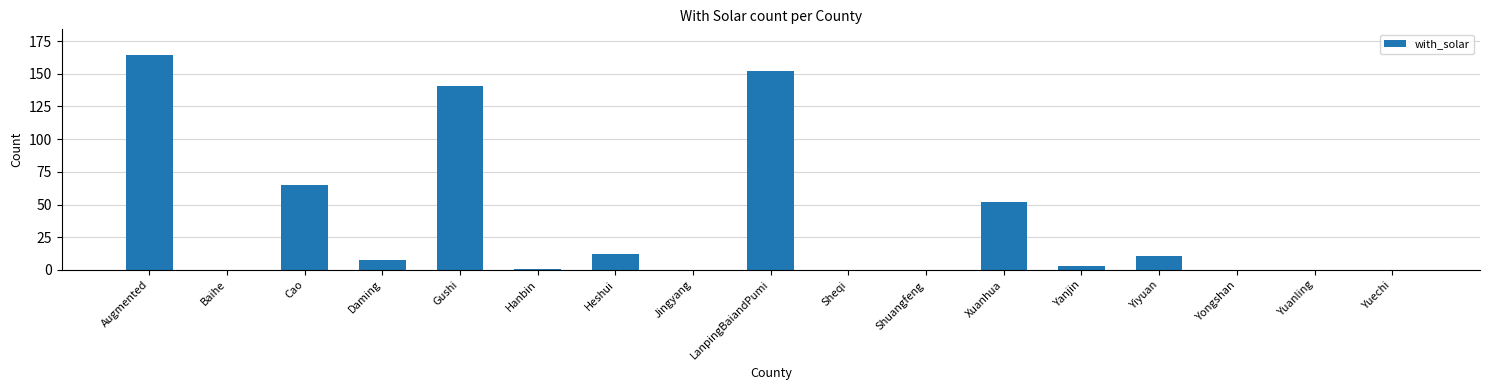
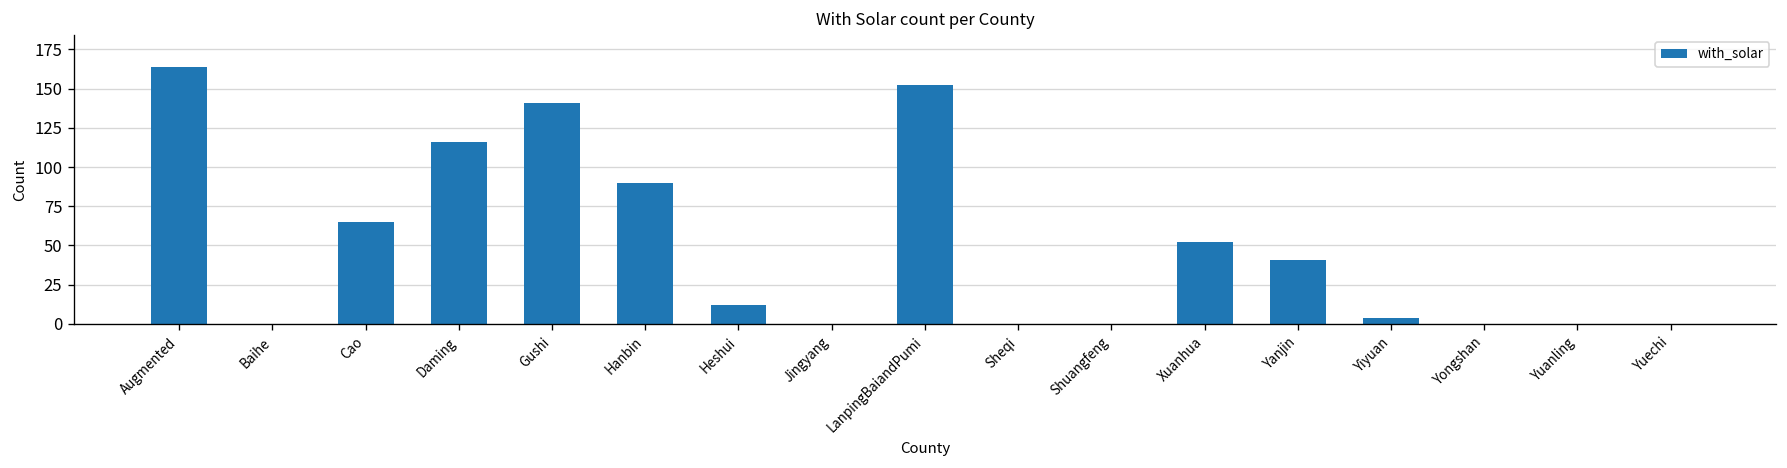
  {
    "Augmented": 164,
    "Baihe": 0,
    "Cao": 65,
-   "Daming": 8,
+   "Daming": 116,
    "Gushi": 141,
-   "Hanbin": 1,
+   "Hanbin": 90,
    "Heshui": 12,
    "Jingyang": 0,
    "LanpingBaiandPumi": 152,
    "Sheqi": 0,
    "Shuangfeng": 0,
    "Xuanhua": 52,
-   "Yanjin": 3,
-   "Yiyuan": 11,
+   "Yanjin": 41,
+   "Yiyuan": 4,
    "Yongshan": 0,
    "Yuanling": 0,
    "Yuechi": 0
  }
